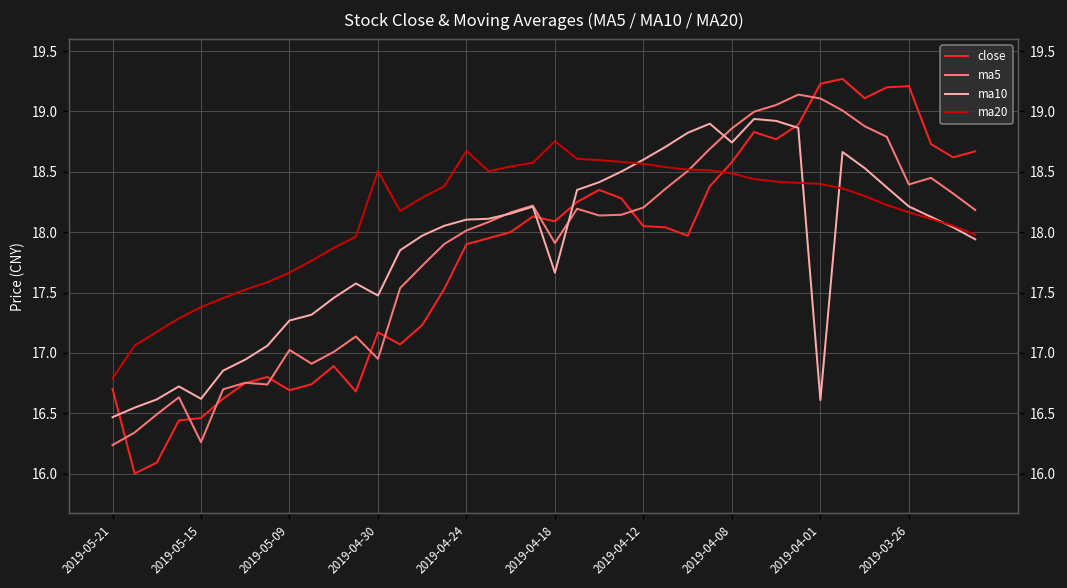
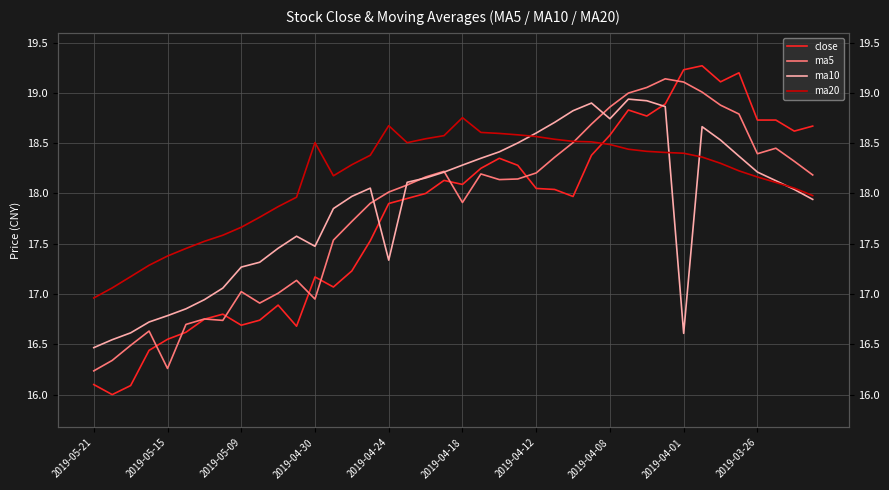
  {
    "close": {
-     "2019-05-21": 16.7,
-     "2019-05-15": 16.46,
+     "2019-05-21": 16.1,
+     "2019-05-15": 16.55,
      "2019-05-09": 16.69,
      "2019-04-30": 17.17,
      "2019-04-24": 17.90,
      "2019-04-18": 18.09,
      "2019-04-12": 18.05,
      "2019-04-08": 18.58,
      "2019-04-01": 19.23,
-     "2019-03-26": 19.21
+     "2019-03-26": 18.73
    },
    "ma5": {
      "2019-05-21": 16.24,
      "2019-05-15": 16.26,
      "2019-05-09": 17.02,
      "2019-04-30": 16.95,
      "2019-04-24": 18.01,
      "2019-04-18": 17.91,
      "2019-04-12": 18.20,
      "2019-04-08": 18.86,
      "2019-04-01": 19.11,
      "2019-03-26": 18.40
    },
    "ma10": {
      "2019-05-21": 16.47,
-     "2019-05-15": 16.62,
+     "2019-05-15": 16.79,
      "2019-05-09": 17.27,
      "2019-04-30": 17.48,
-     "2019-04-24": 18.10,
-     "2019-04-18": 17.66,
+     "2019-04-24": 17.34,
+     "2019-04-18": 18.28,
      "2019-04-12": 18.60,
      "2019-04-08": 18.74,
      "2019-04-01": 16.61,
      "2019-03-26": 18.21
    },
    "ma20": {
-     "2019-05-21": 16.79,
+     "2019-05-21": 16.96,
      "2019-05-15": 17.38,
      "2019-05-09": 17.66,
      "2019-04-30": 18.51,
      "2019-04-24": 18.67,
      "2019-04-18": 18.75,
      "2019-04-12": 18.57,
      "2019-04-08": 18.49,
      "2019-04-01": 18.40,
      "2019-03-26": 18.16
    }
  }
